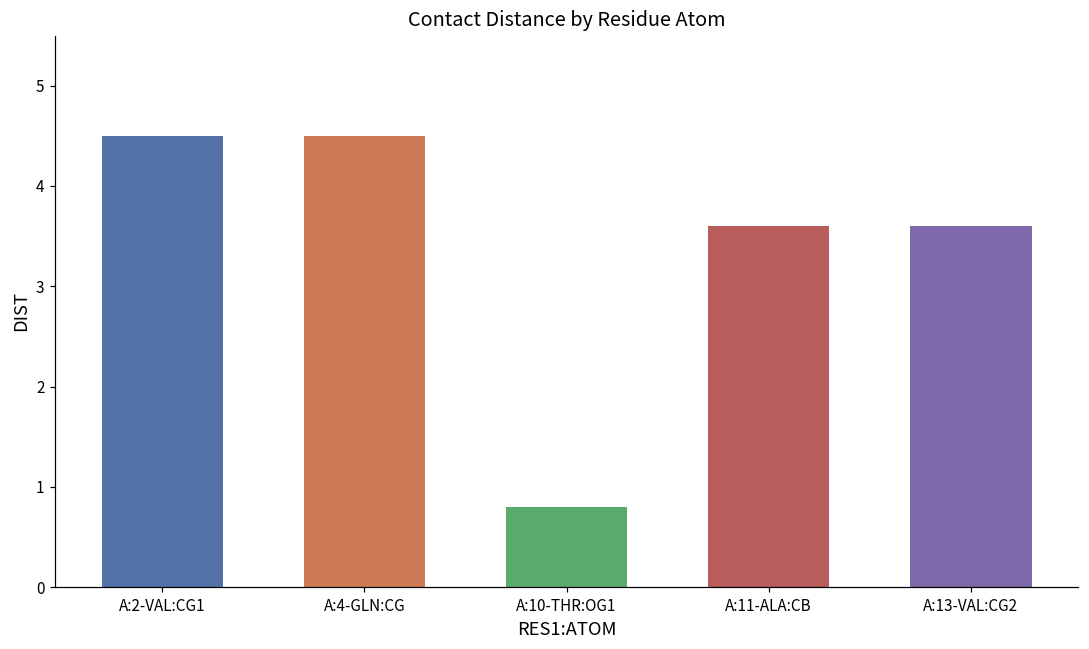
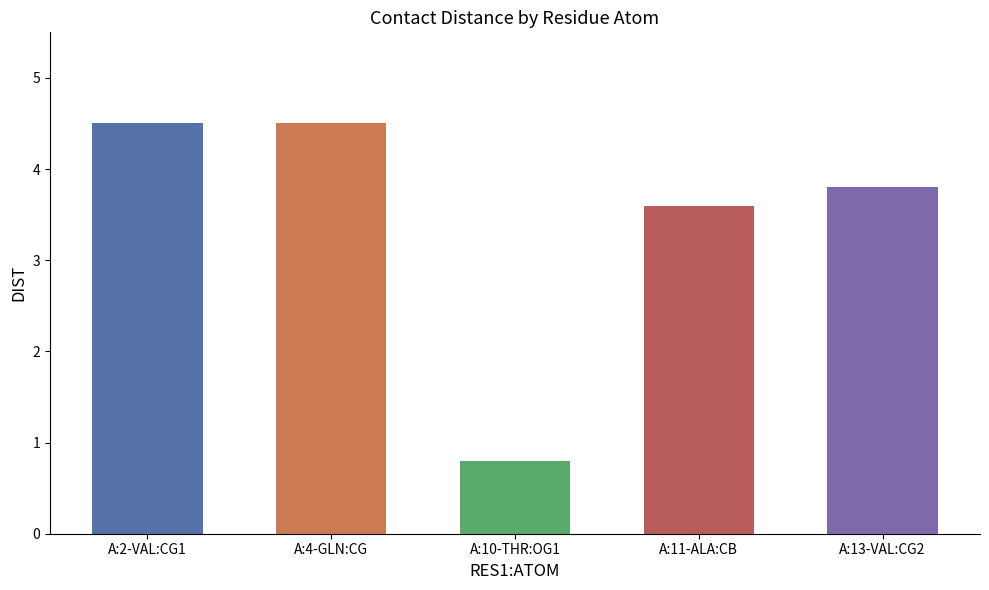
  {
    "A:2-VAL:CG1": 4.5,
    "A:4-GLN:CG": 4.5,
    "A:10-THR:OG1": 0.8,
    "A:11-ALA:CB": 3.6,
-   "A:13-VAL:CG2": 3.6
+   "A:13-VAL:CG2": 3.8
  }
